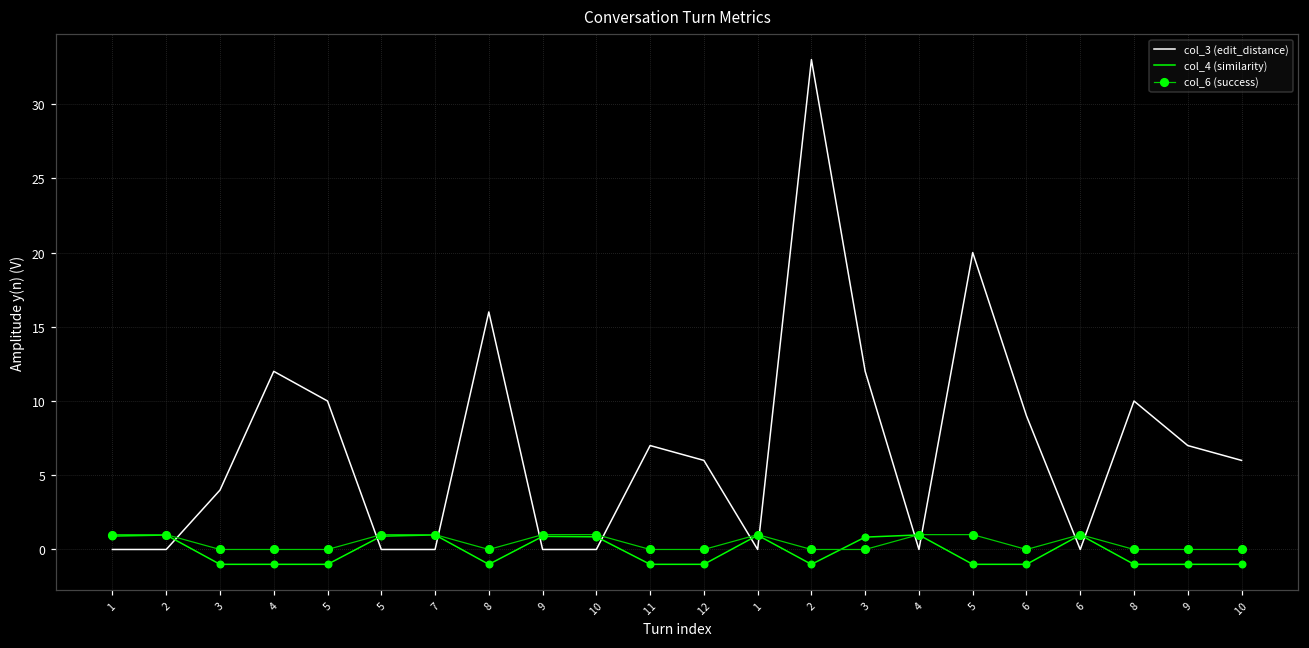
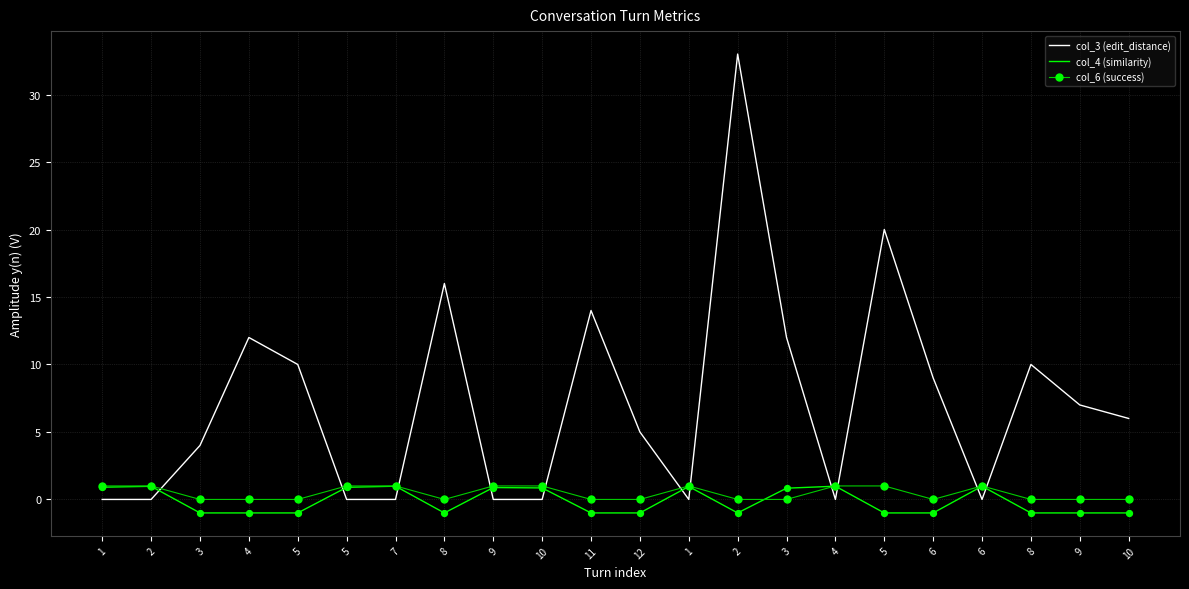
  {
    "col_3 (edit_distance)": {
      "7": 0,
-     "11": 7,
-     "12": 6
+     "11": 14,
+     "12": 5
    }
  }
